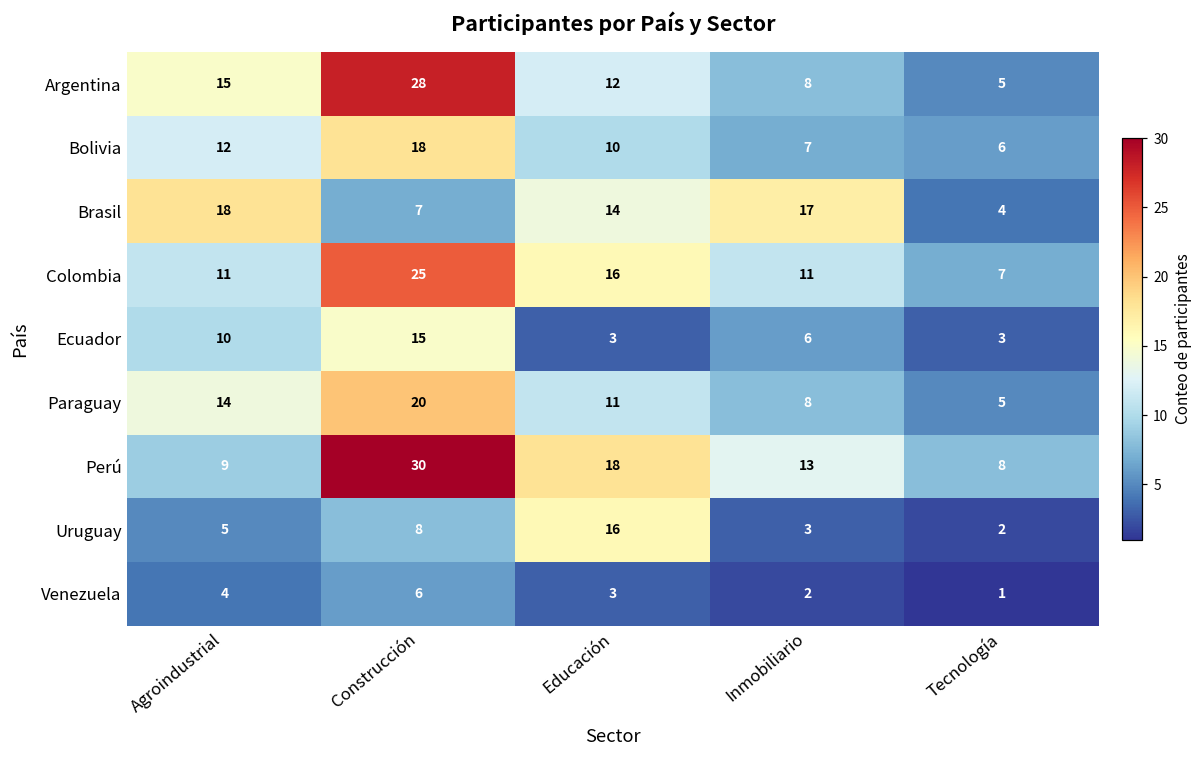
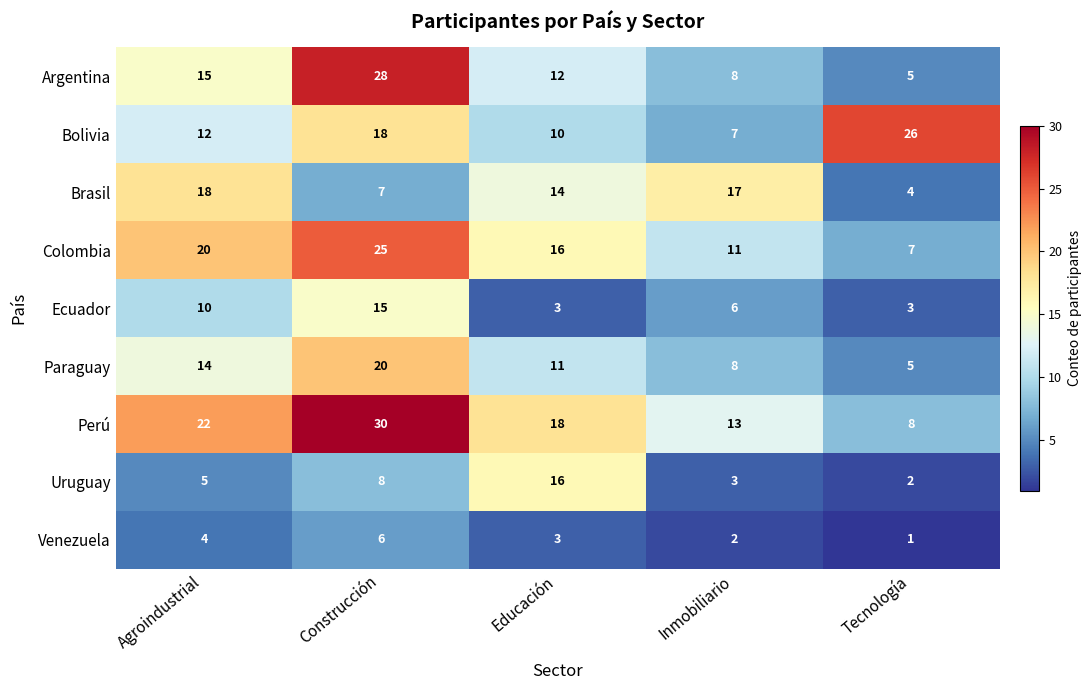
  {
    "Argentina": {
      "Agroindustrial": 15,
      "Construcción": 28,
      "Educación": 12,
      "Inmobiliario": 8,
      "Tecnología": 5
    },
    "Bolivia": {
      "Agroindustrial": 12,
      "Construcción": 18,
      "Educación": 10,
      "Inmobiliario": 7,
-     "Tecnología": 6
+     "Tecnología": 26
    },
    "Brasil": {
      "Agroindustrial": 18,
      "Construcción": 7,
      "Educación": 14,
      "Inmobiliario": 17,
      "Tecnología": 4
    },
    "Colombia": {
-     "Agroindustrial": 11,
+     "Agroindustrial": 20,
      "Construcción": 25,
      "Educación": 16,
      "Inmobiliario": 11,
      "Tecnología": 7
    },
    "Ecuador": {
      "Agroindustrial": 10,
      "Construcción": 15,
      "Educación": 3,
      "Inmobiliario": 6,
      "Tecnología": 3
    },
    "Paraguay": {
      "Agroindustrial": 14,
      "Construcción": 20,
      "Educación": 11,
      "Inmobiliario": 8,
      "Tecnología": 5
    },
    "Perú": {
-     "Agroindustrial": 9,
+     "Agroindustrial": 22,
      "Construcción": 30,
      "Educación": 18,
      "Inmobiliario": 13,
      "Tecnología": 8
    },
    "Uruguay": {
      "Agroindustrial": 5,
      "Construcción": 8,
      "Educación": 16,
      "Inmobiliario": 3,
      "Tecnología": 2
    },
    "Venezuela": {
      "Agroindustrial": 4,
      "Construcción": 6,
      "Educación": 3,
      "Inmobiliario": 2,
      "Tecnología": 1
    }
  }
